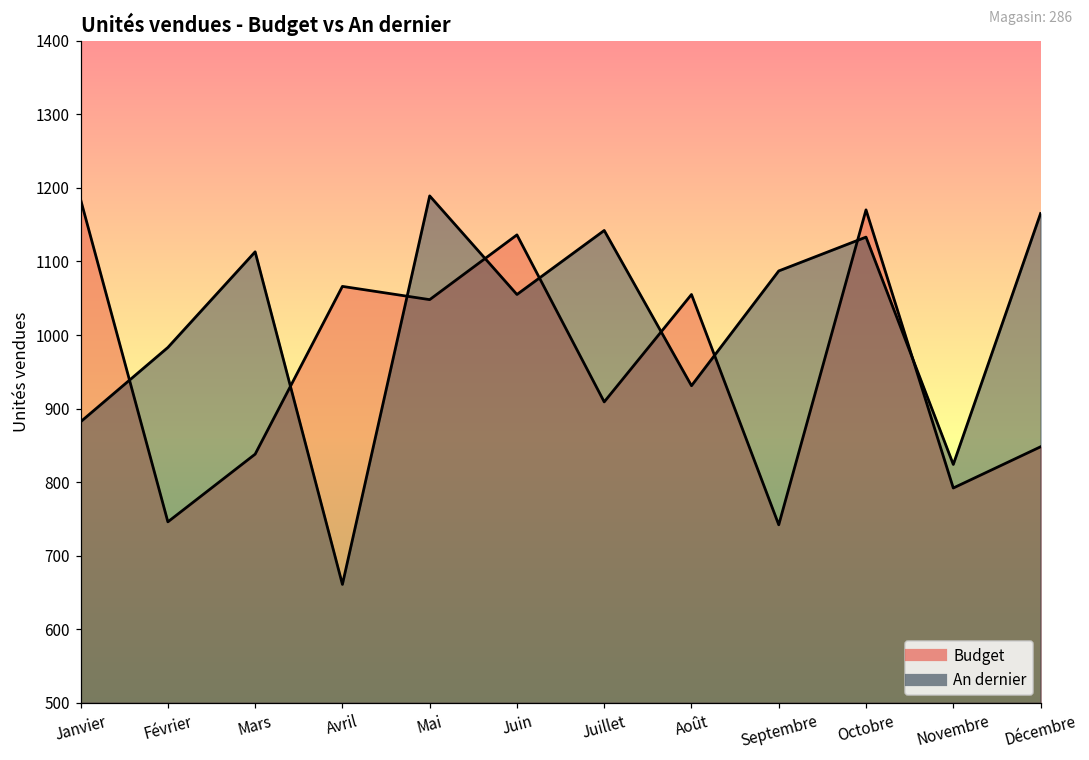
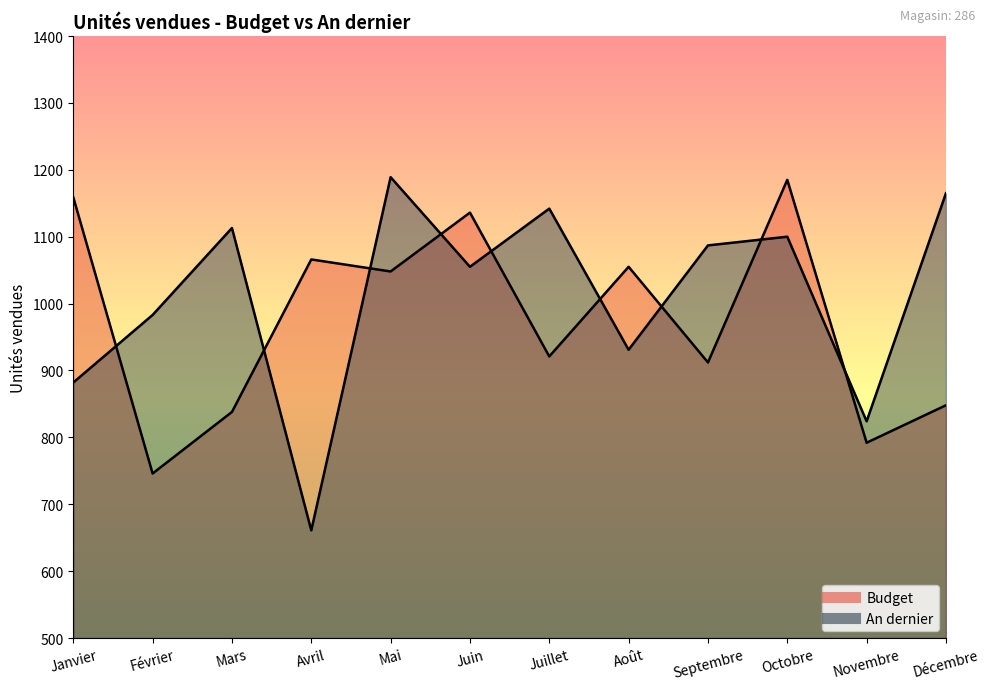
  {
    "Budget": {
-     "Janvier": 1180,
+     "Janvier": 1160,
      "Février": 750,
      "Mars": 840,
      "Avril": 1070,
      "Mai": 1050,
      "Juin": 1140,
-     "Juillet": 910,
+     "Juillet": 920,
      "Août": 1060,
-     "Septembre": 740,
-     "Octobre": 1170,
+     "Septembre": 910,
+     "Octobre": 1190,
      "Novembre": 790,
      "Décembre": 850
    },
    "An dernier": {
      "Janvier": 880,
      "Février": 980,
      "Mars": 1110,
      "Avril": 660,
      "Mai": 1190,
      "Juin": 1060,
      "Juillet": 1140,
      "Août": 930,
      "Septembre": 1090,
-     "Octobre": 1130,
+     "Octobre": 1100,
      "Novembre": 820,
      "Décembre": 1170
    }
  }
